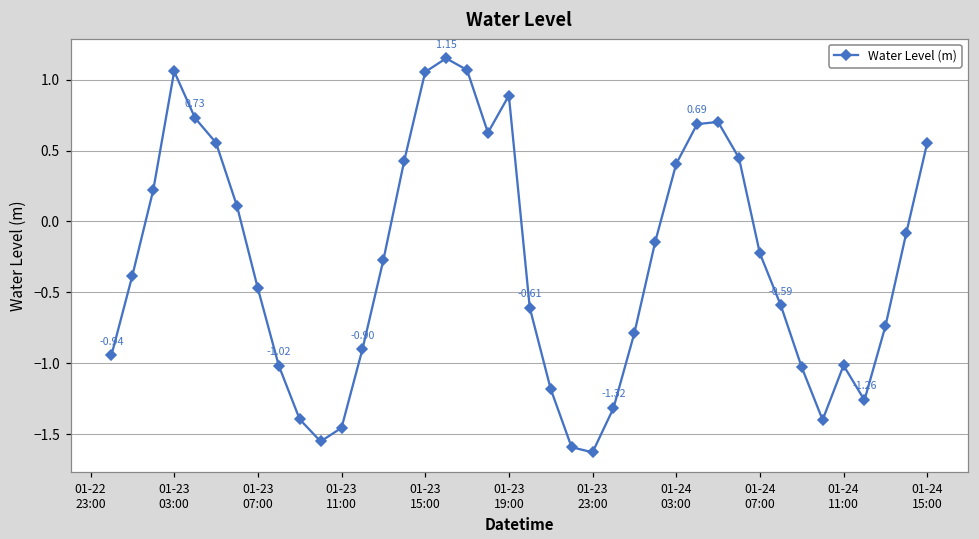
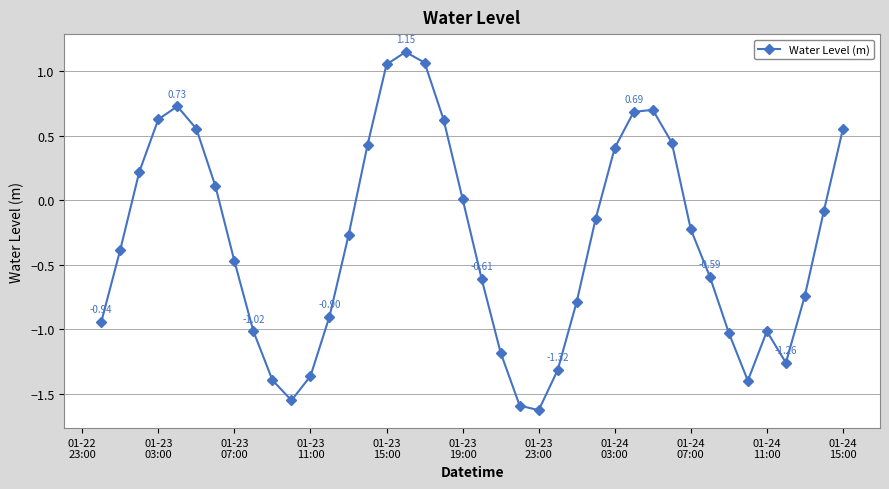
  {
-   "01-23 03:00": 1.06,
+   "01-23 03:00": 0.63,
    "01-23 07:00": -0.47,
-   "01-23 11:00": -1.46,
+   "01-23 11:00": -1.36,
    "01-23 15:00": 1.05,
-   "01-23 19:00": 0.89,
+   "01-23 19:00": 0.01,
    "01-23 23:00": -1.63,
    "01-24 03:00": 0.41,
    "01-24 07:00": -0.22,
    "01-24 11:00": -1.02,
    "01-24 15:00": 0.55
  }
